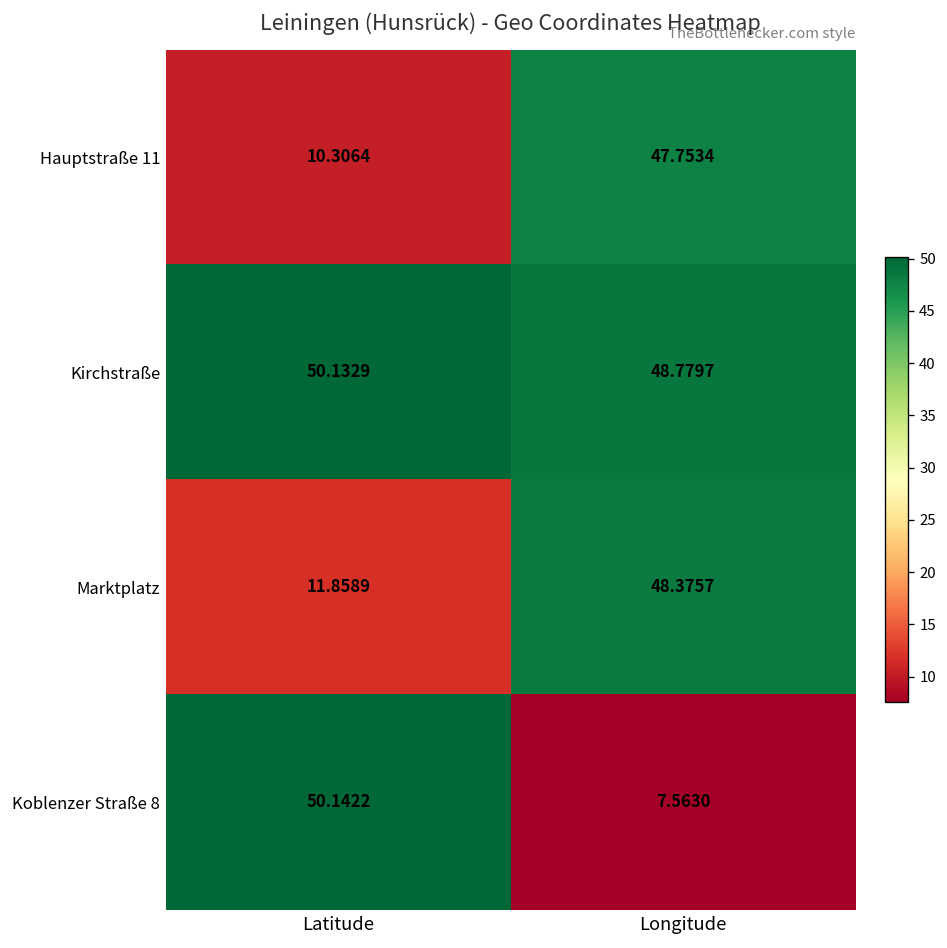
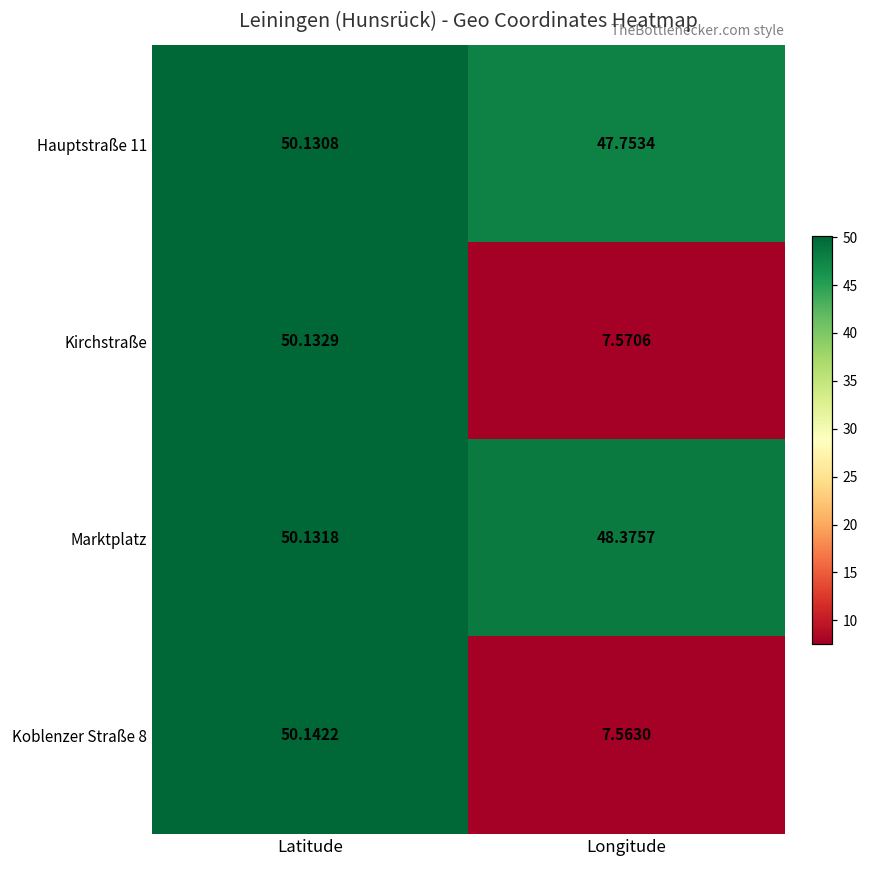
  {
    "Hauptstraße 11": {
-     "Latitude": 10.3064,
+     "Latitude": 50.1308,
      "Longitude": 47.7534
    },
    "Kirchstraße": {
      "Latitude": 50.1329,
-     "Longitude": 48.7797
+     "Longitude": 7.5706
    },
    "Marktplatz": {
-     "Latitude": 11.8589,
+     "Latitude": 50.1318,
      "Longitude": 48.3757
    },
    "Koblenzer Straße 8": {
      "Latitude": 50.1422,
      "Longitude": 7.5630
    }
  }
